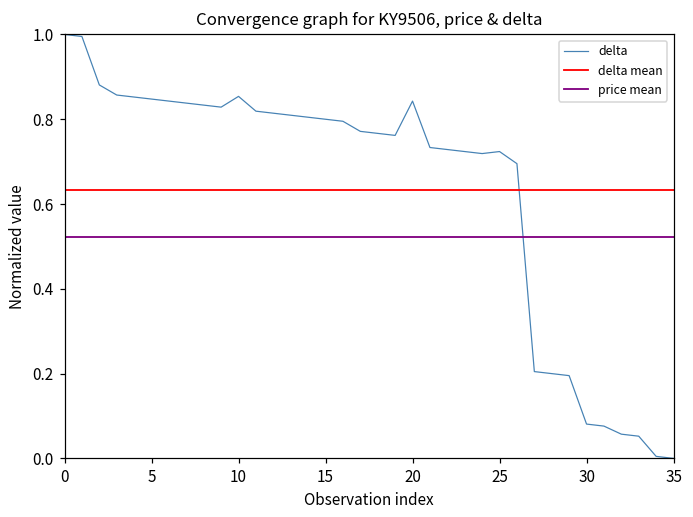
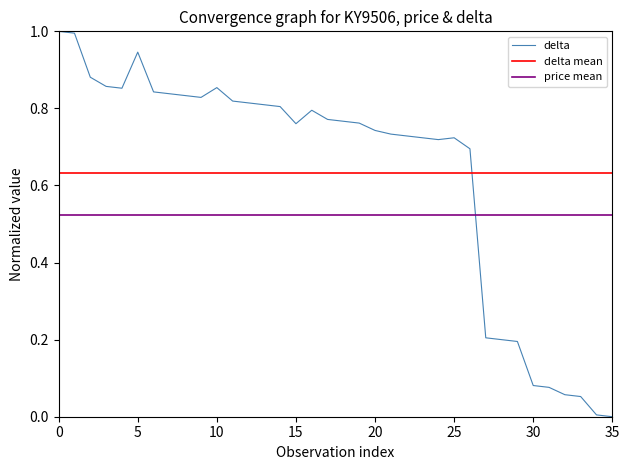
  {
    "0": 1.00,
-   "5": 0.85,
+   "5": 0.95,
    "10": 0.85,
-   "15": 0.80,
-   "20": 0.84,
+   "15": 0.76,
+   "20": 0.74,
    "25": 0.72,
    "30": 0.08,
    "35": 0.00
  }
